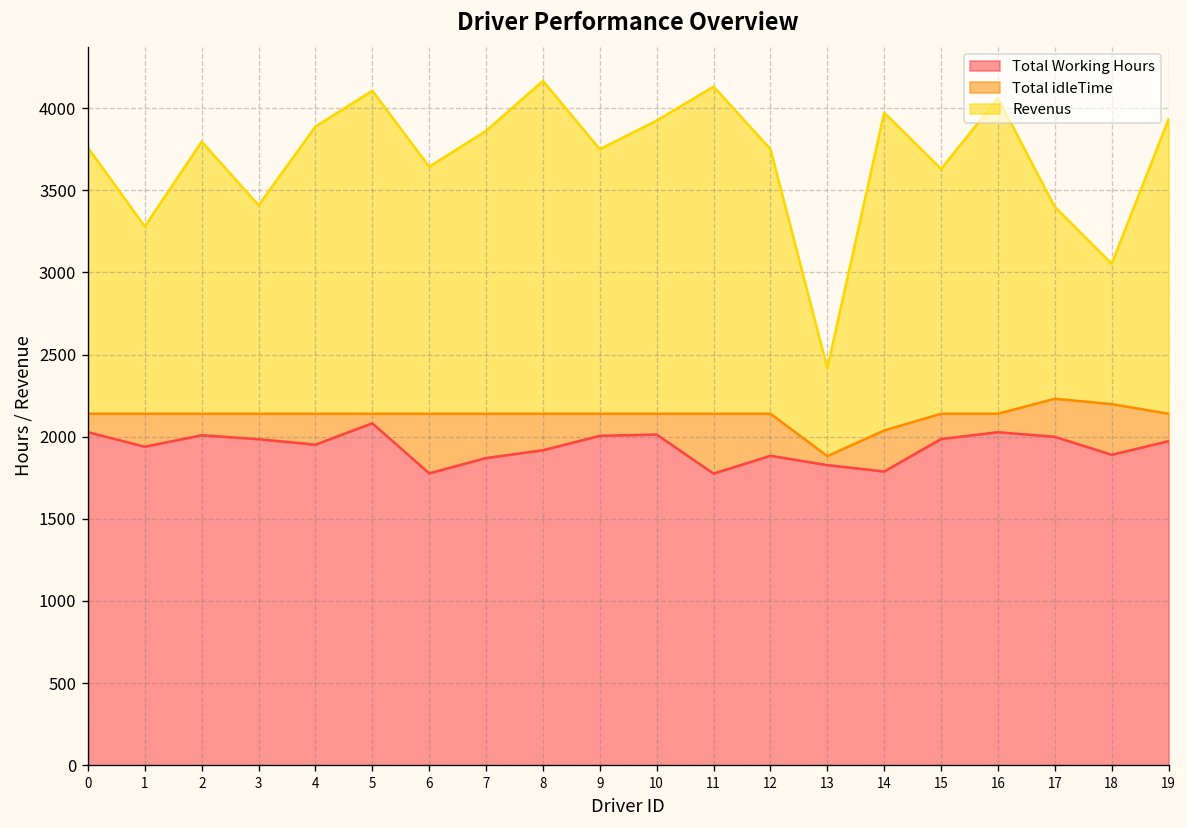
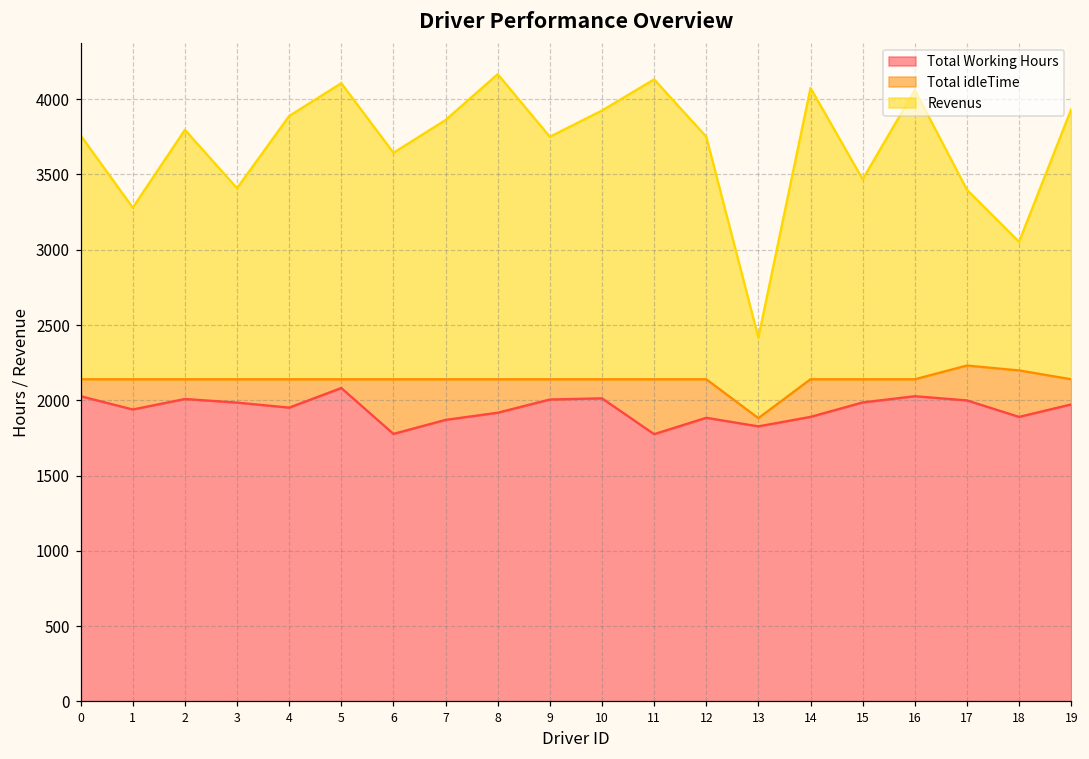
  {
    "Total Working Hours": {
      "0": 2030,
      "1": 1940,
      "2": 2010,
      "3": 1990,
      "4": 1950,
      "5": 2080,
      "6": 1780,
      "7": 1870,
      "8": 1920,
      "9": 2010,
      "10": 2010,
      "11": 1780,
      "12": 1880,
      "13": 1830,
-     "14": 1790,
+     "14": 1890,
      "15": 1990,
      "16": 2030,
      "17": 2000,
      "18": 1890,
      "19": 1970
    },
    "Total idleTime": {
      "14": 250
    },
    "Revenus": {
      "14": 1930,
-     "15": 3630
+     "15": 3470
    }
  }
